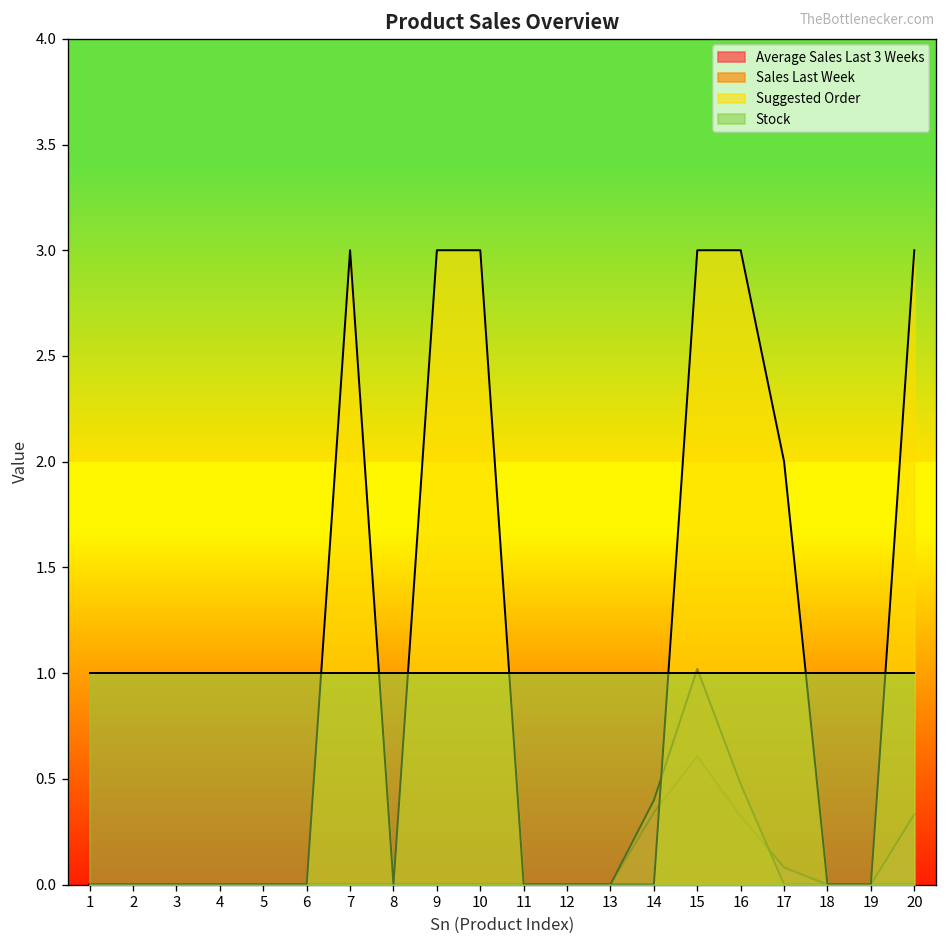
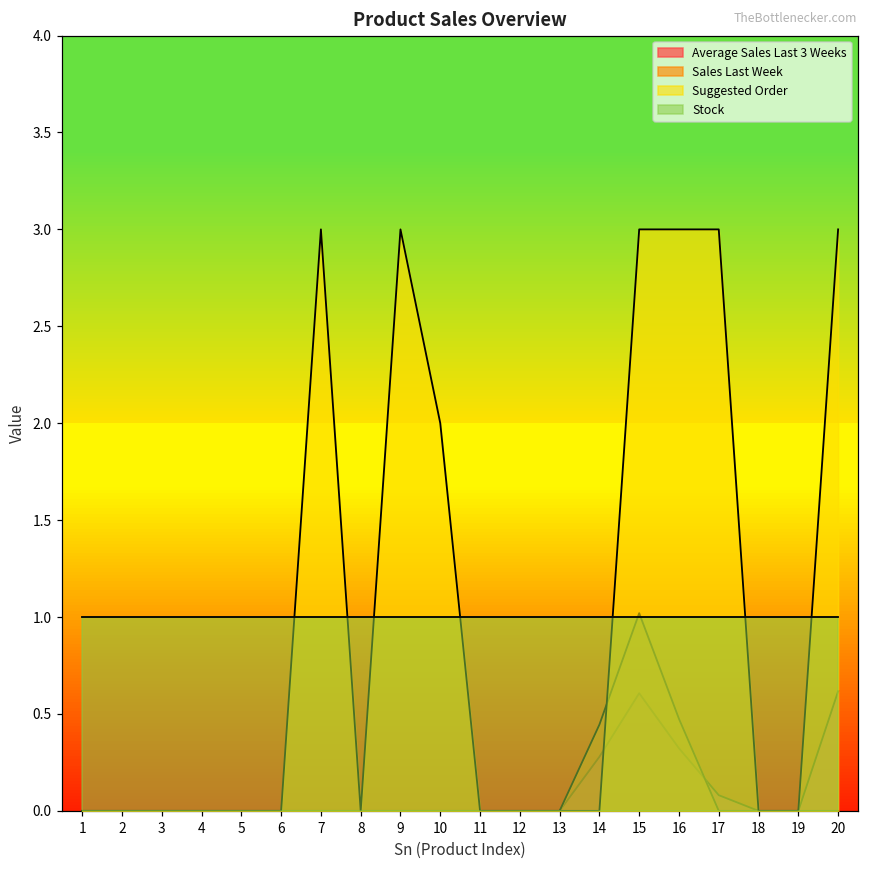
  {
    "Average Sales Last 3 Weeks": {
-     "14": 0.34,
+     "14": 0.28,
      "15": 0.61,
      "16": 0.32,
      "17": 0.08,
-     "20": 0.33
+     "20": 0.62
    },
    "Sales Last Week": {
-     "14": 0.40,
+     "14": 0.45,
      "15": 1.02,
      "16": 0.48,
      "17": 0.00,
      "20": 0.00
    },
    "Suggested Order": {
      "7": 3,
      "9": 3,
-     "10": 3,
+     "10": 2,
      "14": 0,
      "15": 3,
      "16": 3,
-     "17": 2,
+     "17": 3,
      "20": 3
    },
    "Stock": {
      "1": 1.00,
      "2": 1.00,
      "3": 1.00,
      "4": 1.00,
      "5": 1.00,
      "6": 1.00,
      "7": 1.00,
      "8": 1.00,
      "9": 1.00,
      "10": 1.00,
      "11": 1.00,
      "12": 1.00,
      "13": 1.00,
      "14": 1.00,
      "15": 1.00,
      "16": 1.00,
      "17": 1.00,
      "18": 1.00,
      "19": 1.00,
      "20": 1.00
    }
  }
